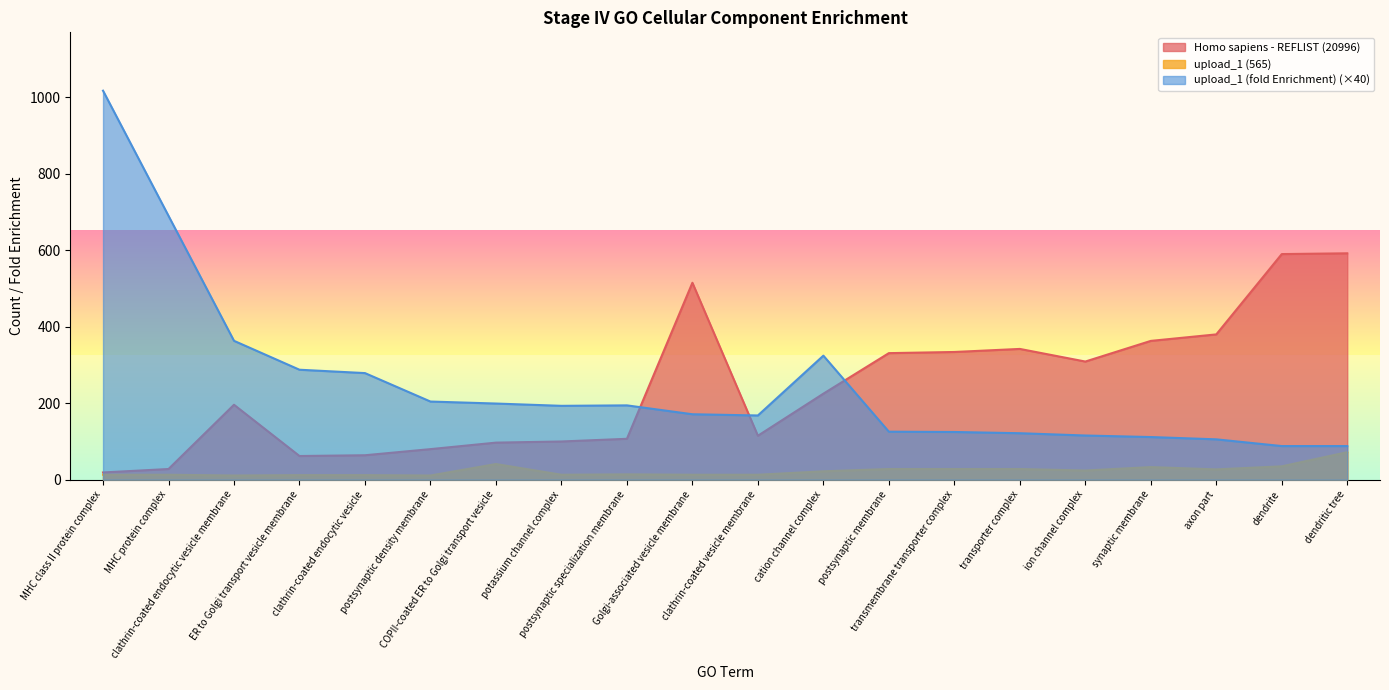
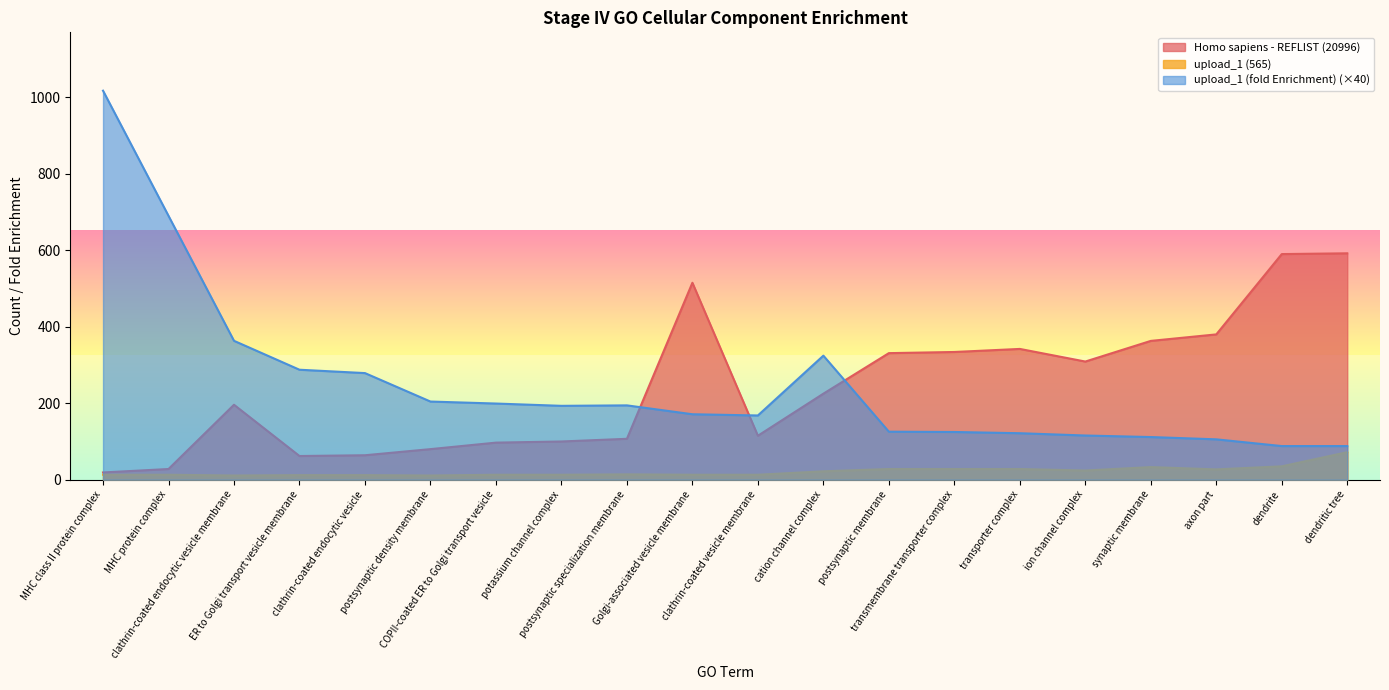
  {
    "Homo sapiens - REFLIST (20996)": {
      "MHC protein complex": 30,
      "clathrin-coated endocytic vesicle membrane": 200,
      "ER to Golgi transport vesicle membrane": 60,
      "clathrin-coated endocytic vesicle": 60,
      "postsynaptic density membrane": 80,
      "COPII-coated ER to Golgi transport vesicle": 100,
      "potassium channel complex": 100,
      "postsynaptic specialization membrane": 110,
      "Golgi-associated vesicle membrane": 520,
      "clathrin-coated vesicle membrane": 120,
      "cation channel complex": 230,
      "postsynaptic membrane": 330,
      "transmembrane transporter complex": 330,
      "transporter complex": 340,
      "ion channel complex": 310,
      "synaptic membrane": 360,
      "axon part": 380,
      "dendrite": 590,
      "dendritic tree": 590
    },
    "upload_1 (565)": {
      "MHC protein complex": 10,
      "clathrin-coated endocytic vesicle membrane": 10,
      "ER to Golgi transport vesicle membrane": 10,
      "clathrin-coated endocytic vesicle": 10,
      "postsynaptic density membrane": 10,
-     "COPII-coated ER to Golgi transport vesicle": 40,
+     "COPII-coated ER to Golgi transport vesicle": 10,
      "potassium channel complex": 10,
      "postsynaptic specialization membrane": 10,
      "Golgi-associated vesicle membrane": 10,
      "clathrin-coated vesicle membrane": 10,
      "cation channel complex": 20,
      "postsynaptic membrane": 30,
      "transmembrane transporter complex": 30,
      "transporter complex": 30,
      "ion channel complex": 20,
      "synaptic membrane": 30,
      "axon part": 30,
      "dendrite": 40,
      "dendritic tree": 70
    },
    "upload_1 (fold Enrichment) (×40)": {
      "MHC class II protein complex": 1020,
      "MHC protein complex": 690,
      "clathrin-coated endocytic vesicle membrane": 360,
      "ER to Golgi transport vesicle membrane": 290,
      "clathrin-coated endocytic vesicle": 280,
      "postsynaptic density membrane": 200,
      "COPII-coated ER to Golgi transport vesicle": 200,
      "potassium channel complex": 190,
      "postsynaptic specialization membrane": 190,
      "Golgi-associated vesicle membrane": 170,
      "clathrin-coated vesicle membrane": 170,
      "cation channel complex": 320,
      "postsynaptic membrane": 130,
      "transmembrane transporter complex": 120,
      "transporter complex": 120,
      "ion channel complex": 120,
      "synaptic membrane": 110,
      "axon part": 110,
      "dendrite": 90,
      "dendritic tree": 90
    }
  }
